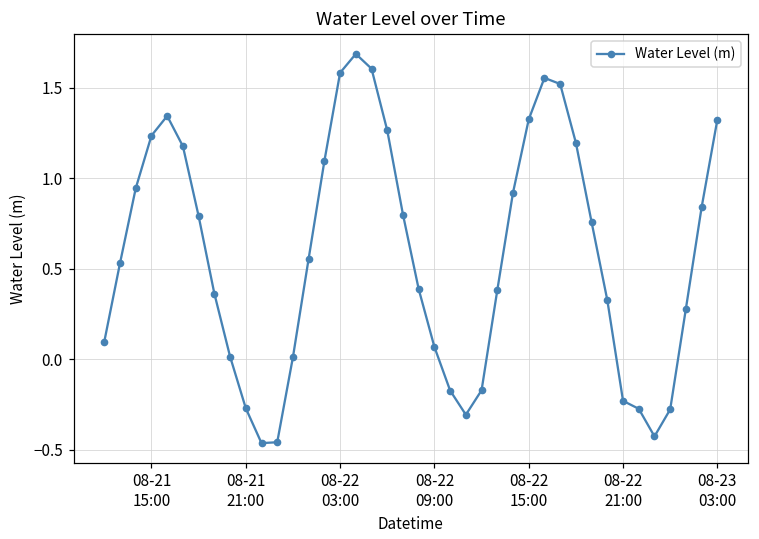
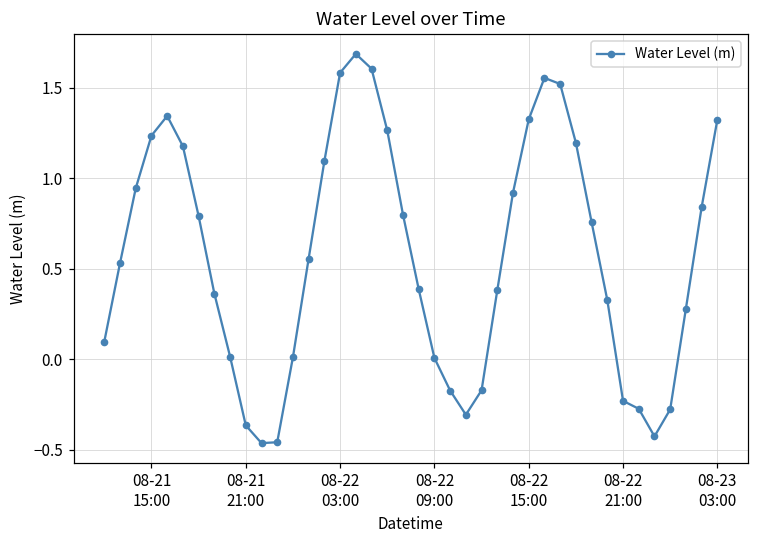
  {
    "08-21 15:00": 1.23,
-   "08-21 21:00": -0.27,
+   "08-21 21:00": -0.37,
    "08-22 03:00": 1.58,
-   "08-22 09:00": 0.07,
+   "08-22 09:00": 0.01,
    "08-22 15:00": 1.32,
    "08-22 21:00": -0.23,
    "08-23 03:00": 1.32
  }
